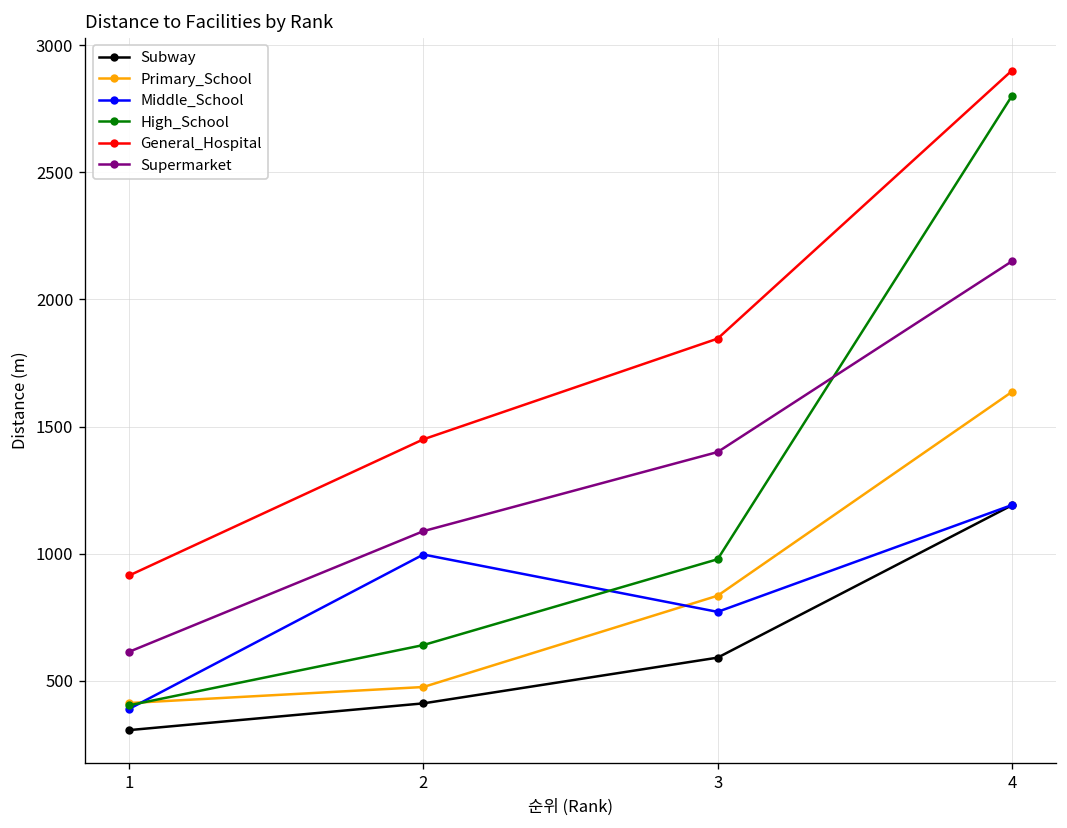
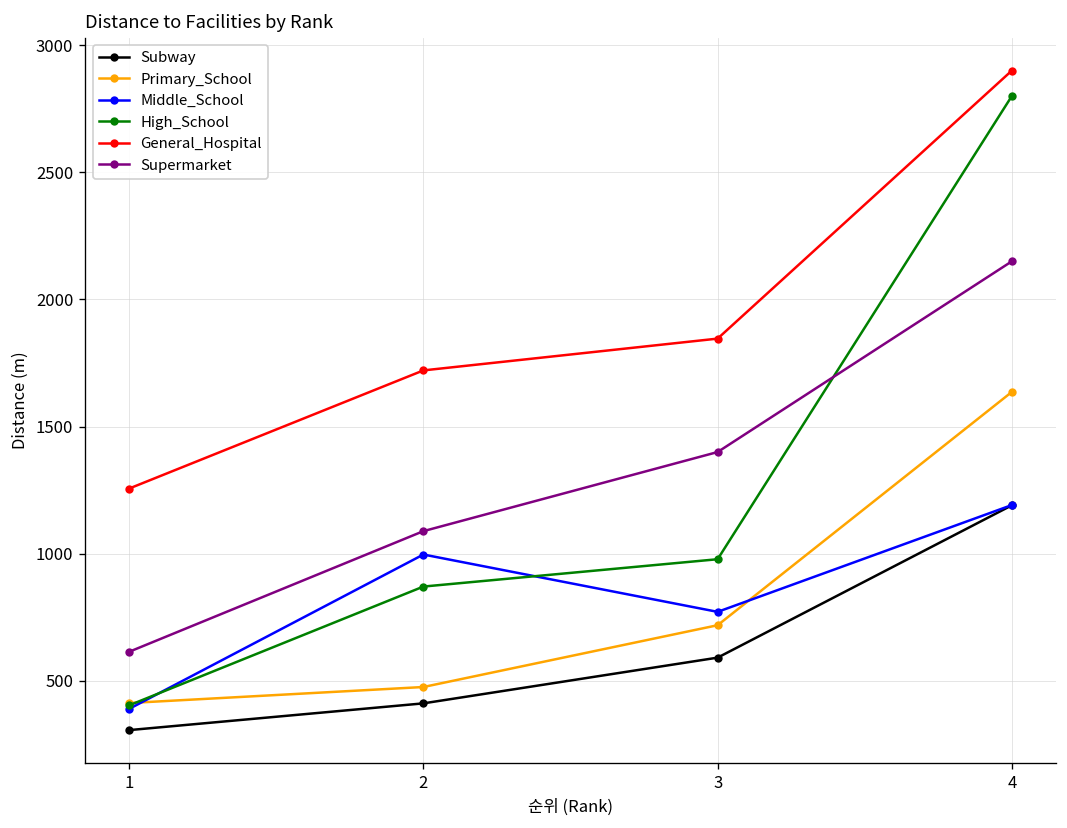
  {
    "Subway": {
      "1": 310,
      "2": 410,
      "3": 590
    },
    "Primary_School": {
      "2": 480,
-     "3": 840,
+     "3": 720,
      "4": 1640
    },
    "Middle_School": {
      "1": 390,
      "2": 1000,
      "3": 770
    },
    "High_School": {
-     "2": 640,
+     "2": 870,
      "3": 980,
      "4": 2800
    },
    "General_Hospital": {
-     "1": 910,
-     "2": 1450,
+     "1": 1260,
+     "2": 1720,
      "3": 1850,
      "4": 2900
    },
    "Supermarket": {
      "1": 610,
      "2": 1090,
      "3": 1400,
      "4": 2150
    }
  }
